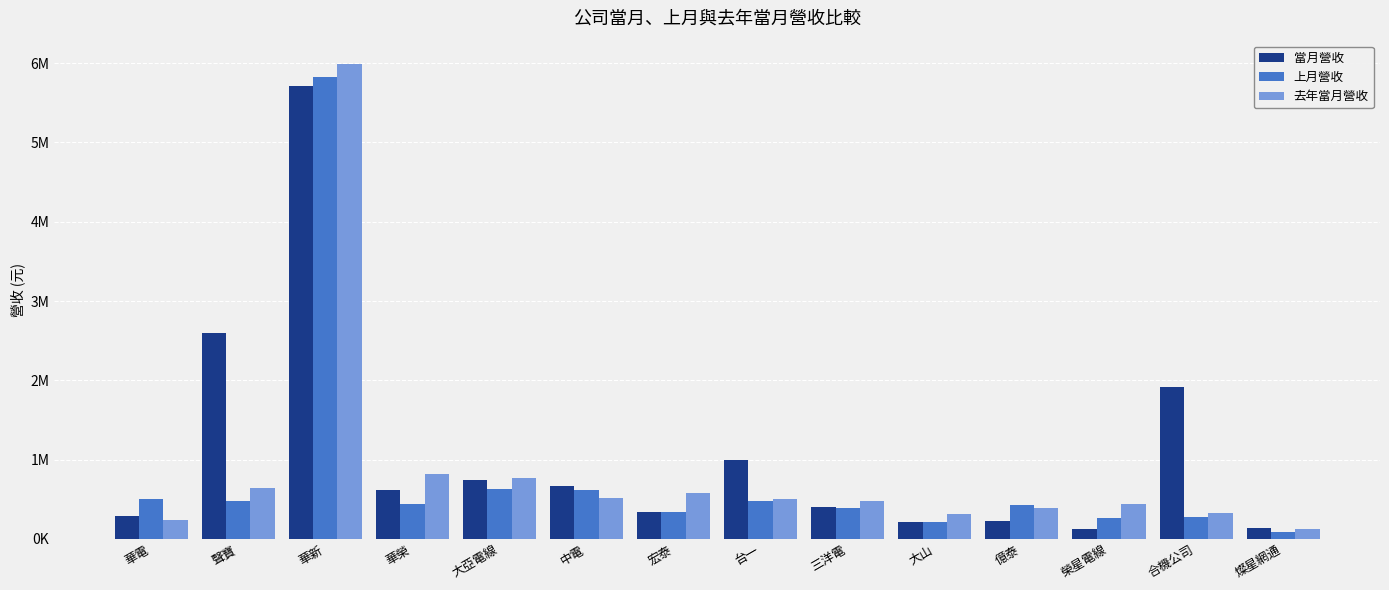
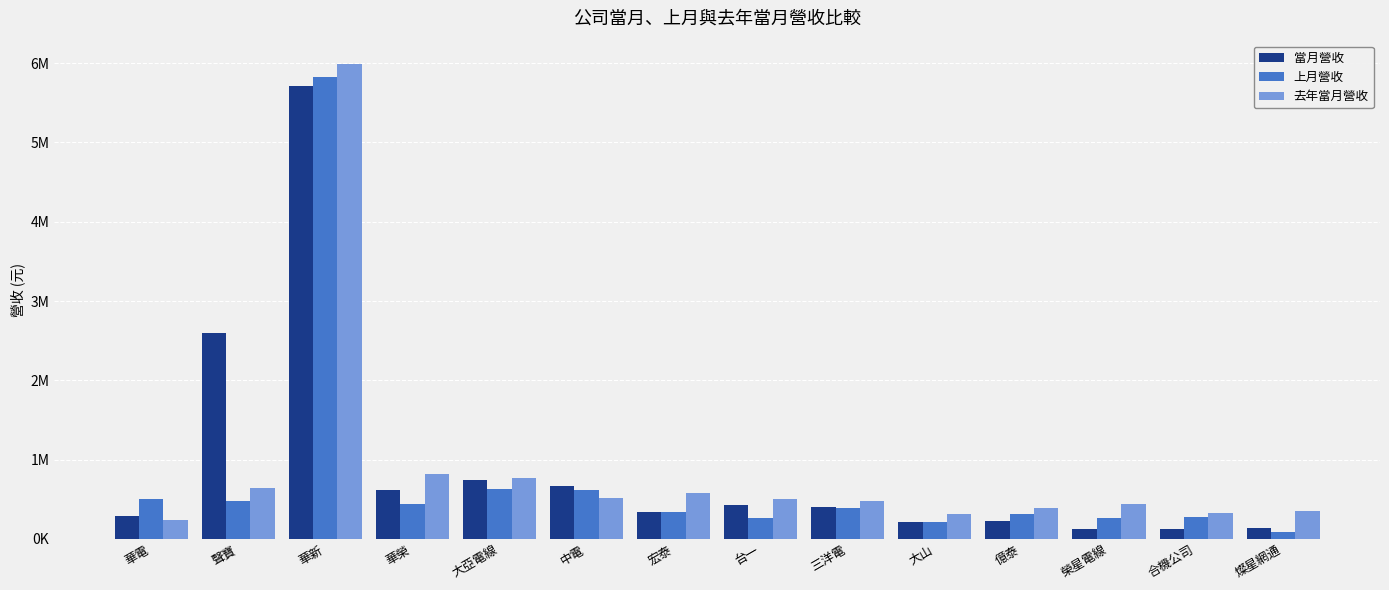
  {
    "當月營收": {
      "華電": 300000,
      "聲寶": 2600000,
      "華新": 5700000,
      "華榮": 600000,
      "大亞電線": 700000,
      "中電": 700000,
      "宏泰": 300000,
-     "台一": 1000000,
+     "台一": 400000,
      "三洋電": 400000,
      "大山": 200000,
      "億泰": 200000,
      "榮星電線": 100000,
-     "合機公司": 1900000,
+     "合機公司": 100000,
      "燦星網通": 100000
    },
    "上月營收": {
      "華電": 500000,
      "聲寶": 500000,
      "華新": 5800000,
      "華榮": 400000,
      "大亞電線": 600000,
      "中電": 600000,
      "宏泰": 300000,
-     "台一": 500000,
+     "台一": 300000,
      "三洋電": 400000,
      "大山": 200000,
-     "億泰": 400000,
+     "億泰": 300000,
      "榮星電線": 300000,
      "合機公司": 300000,
      "燦星網通": 100000
    },
    "去年當月營收": {
      "華電": 200000,
      "聲寶": 600000,
      "華新": 6000000,
      "華榮": 800000,
      "大亞電線": 800000,
      "中電": 500000,
      "宏泰": 600000,
      "台一": 500000,
      "三洋電": 500000,
      "大山": 300000,
      "億泰": 400000,
      "榮星電線": 400000,
      "合機公司": 300000,
-     "燦星網通": 100000
+     "燦星網通": 400000
    }
  }
